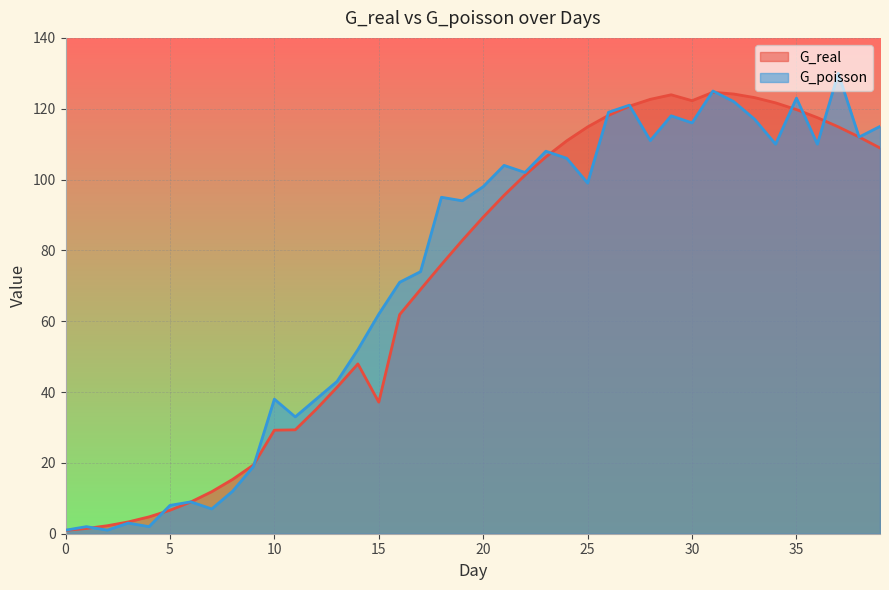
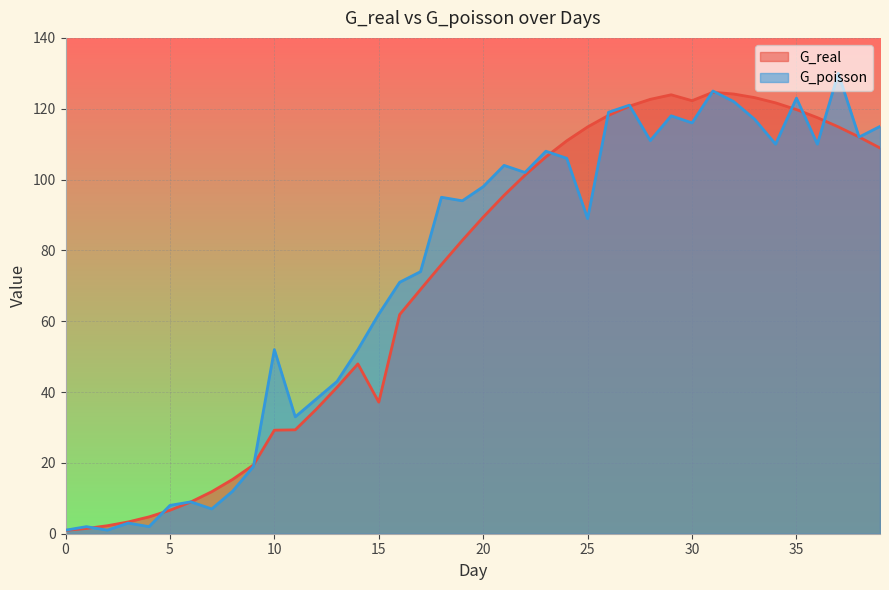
  {
    "G_real": {
      "5": 7,
      "10": 29,
      "15": 37,
      "20": 89,
      "25": 115,
      "30": 122,
      "35": 120
    },
    "G_poisson": {
      "5": 8,
-     "10": 38,
+     "10": 52,
      "15": 62,
      "20": 98,
-     "25": 99,
+     "25": 89,
      "30": 116,
      "35": 123
    }
  }
